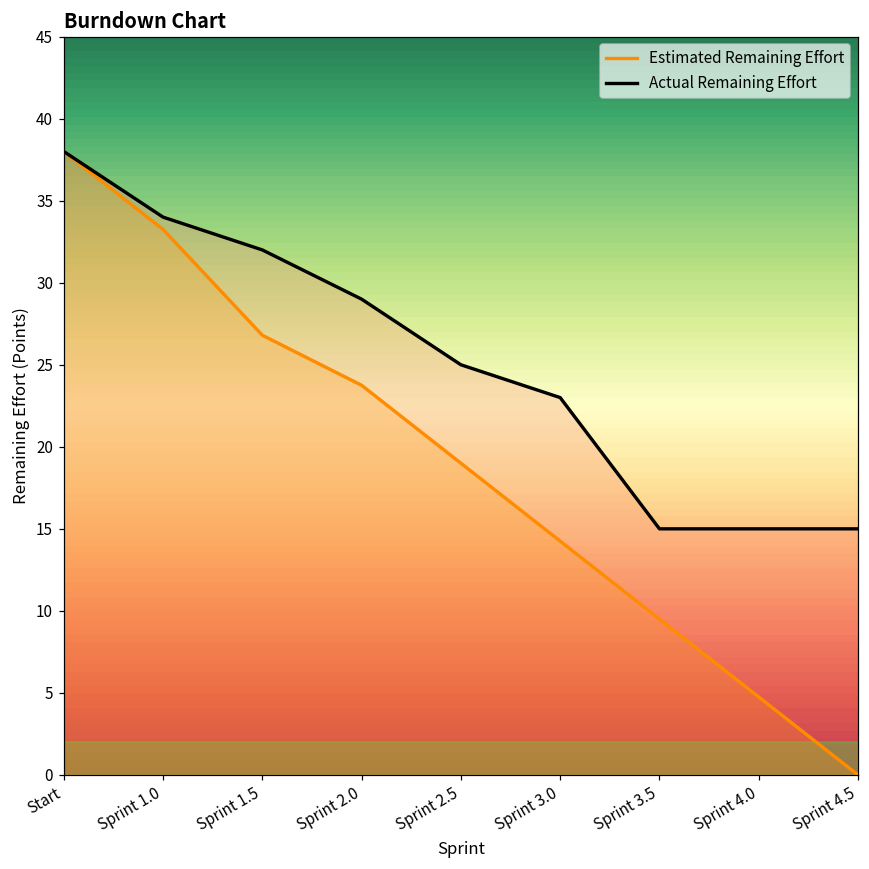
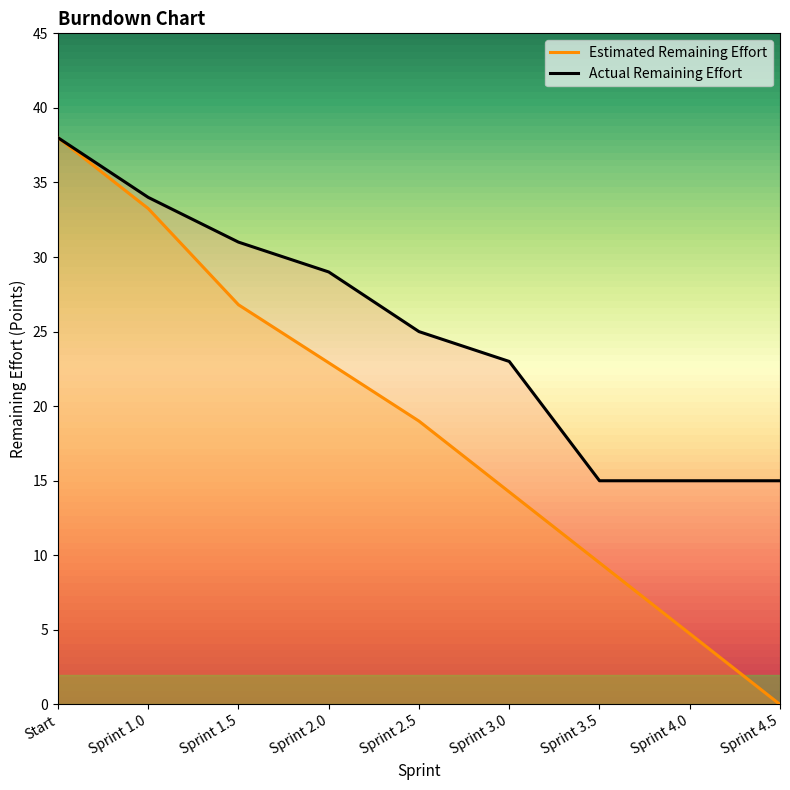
  {
    "Estimated Remaining Effort": {
      "Sprint 1.0": 33.3,
      "Sprint 1.5": 26.8,
-     "Sprint 2.0": 23.8,
+     "Sprint 2.0": 22.9,
      "Sprint 2.5": 19.0,
      "Sprint 3.0": 14.3,
      "Sprint 3.5": 9.5,
      "Sprint 4.0": 4.8
    },
    "Actual Remaining Effort": {
      "Sprint 1.0": 34,
-     "Sprint 1.5": 32,
+     "Sprint 1.5": 31,
      "Sprint 2.0": 29,
      "Sprint 2.5": 25,
      "Sprint 3.0": 23,
      "Sprint 3.5": 15,
      "Sprint 4.0": 15,
      "Sprint 4.5": 15
    }
  }
